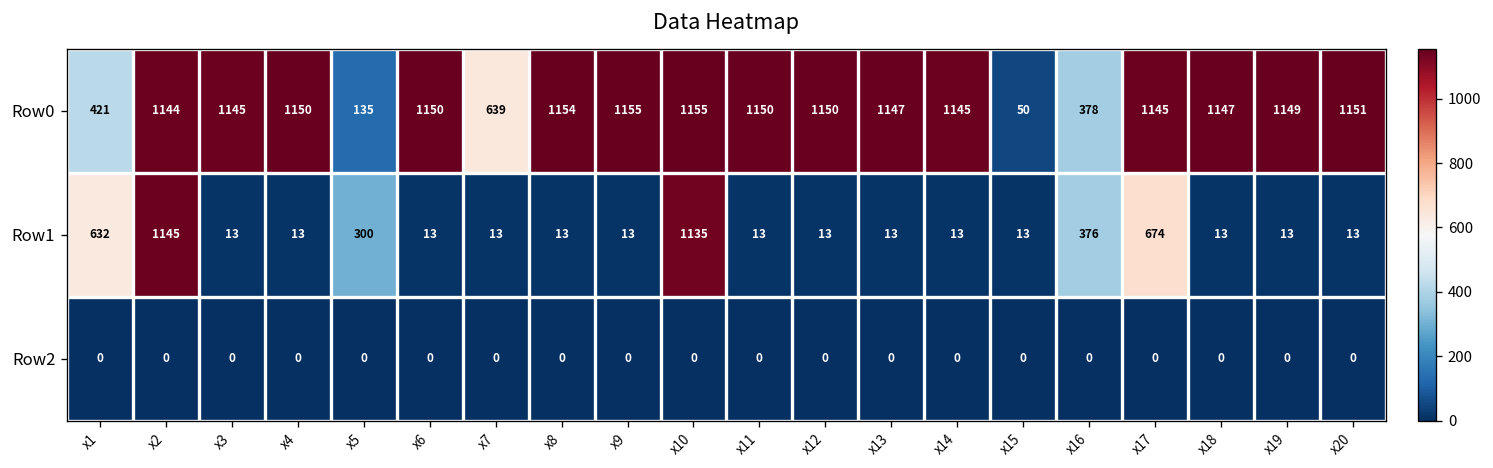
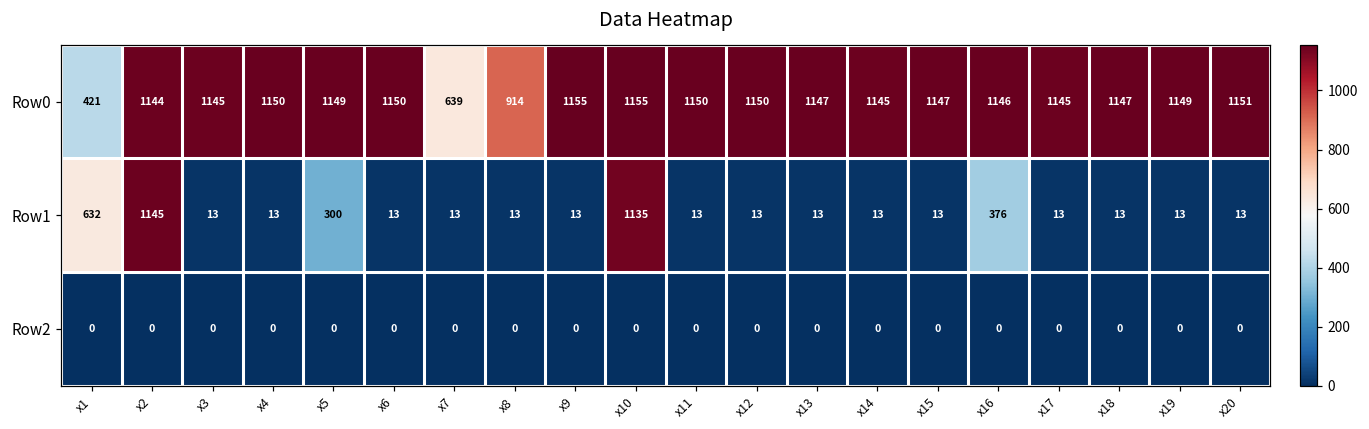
  {
    "Row0": {
      "x1": 421,
      "x2": 1144,
      "x3": 1145,
      "x4": 1150,
-     "x5": 135,
+     "x5": 1149,
      "x6": 1150,
      "x7": 639,
-     "x8": 1154,
+     "x8": 914,
      "x9": 1155,
      "x10": 1155,
      "x11": 1150,
      "x12": 1150,
      "x13": 1147,
      "x14": 1145,
-     "x15": 50,
-     "x16": 378,
+     "x15": 1147,
+     "x16": 1146,
      "x17": 1145,
      "x18": 1147,
      "x19": 1149,
      "x20": 1151
    },
    "Row1": {
      "x1": 632,
      "x2": 1145,
      "x3": 13,
      "x4": 13,
      "x5": 300,
      "x6": 13,
      "x7": 13,
      "x8": 13,
      "x9": 13,
      "x10": 1135,
      "x11": 13,
      "x12": 13,
      "x13": 13,
      "x14": 13,
      "x15": 13,
      "x16": 376,
-     "x17": 674,
+     "x17": 13,
      "x18": 13,
      "x19": 13,
      "x20": 13
    },
    "Row2": {
      "x1": 0,
      "x2": 0,
      "x3": 0,
      "x4": 0,
      "x5": 0,
      "x6": 0,
      "x7": 0,
      "x8": 0,
      "x9": 0,
      "x10": 0,
      "x11": 0,
      "x12": 0,
      "x13": 0,
      "x14": 0,
      "x15": 0,
      "x16": 0,
      "x17": 0,
      "x18": 0,
      "x19": 0,
      "x20": 0
    }
  }
